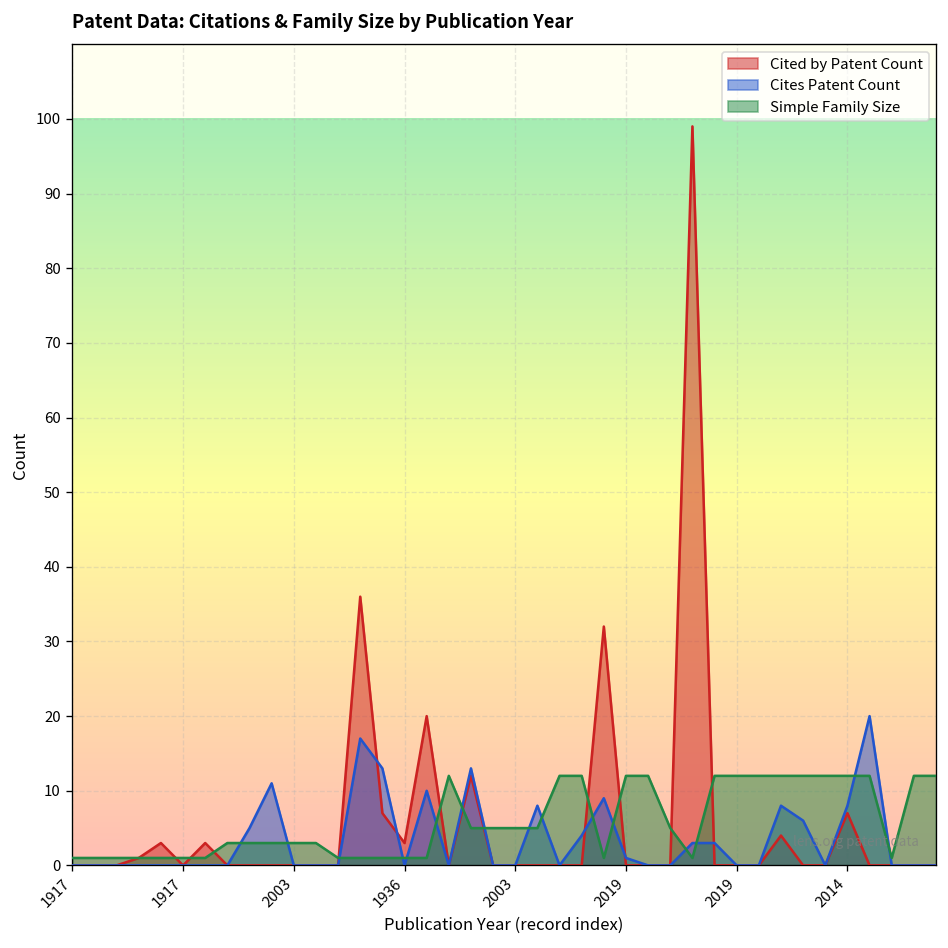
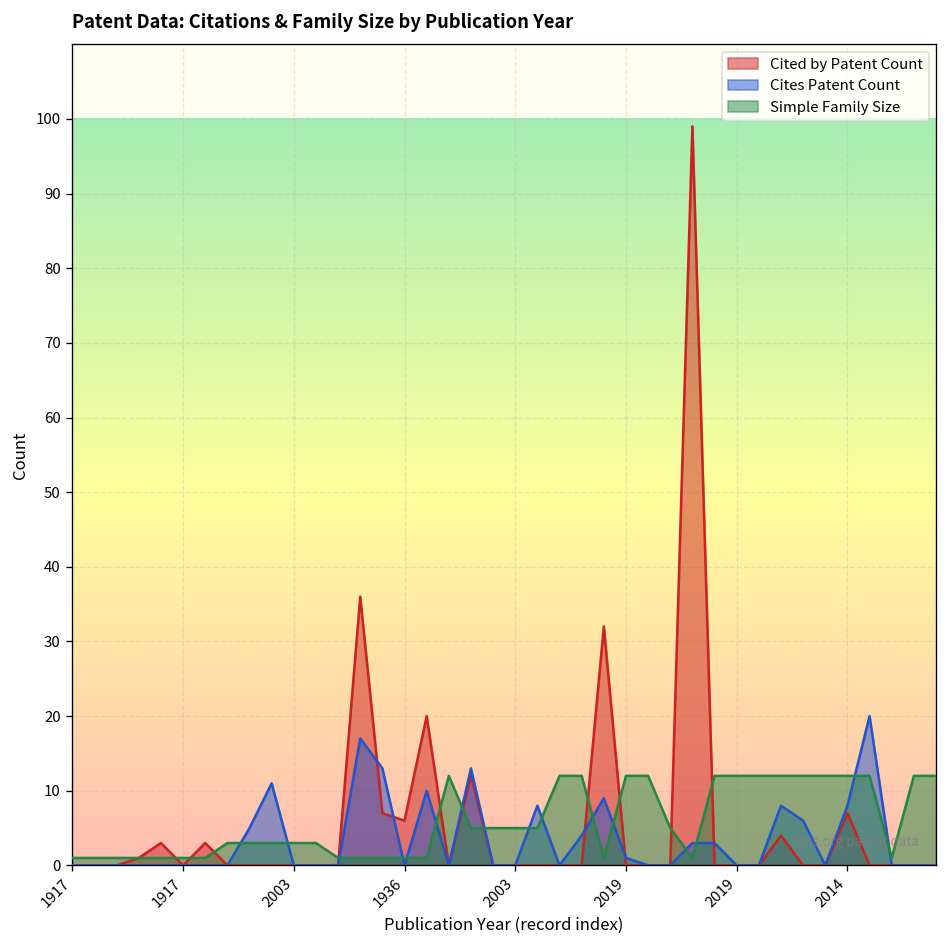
  {
    "Cited by Patent Count": {
-     "1936": 3,
+     "1936": 6,
      "2014": 7
    },
    "Cites Patent Count": {
      "1936": 0,
      "2014": 8
    },
    "Simple Family Size": {
      "1936": 1,
      "2014": 12
    }
  }
